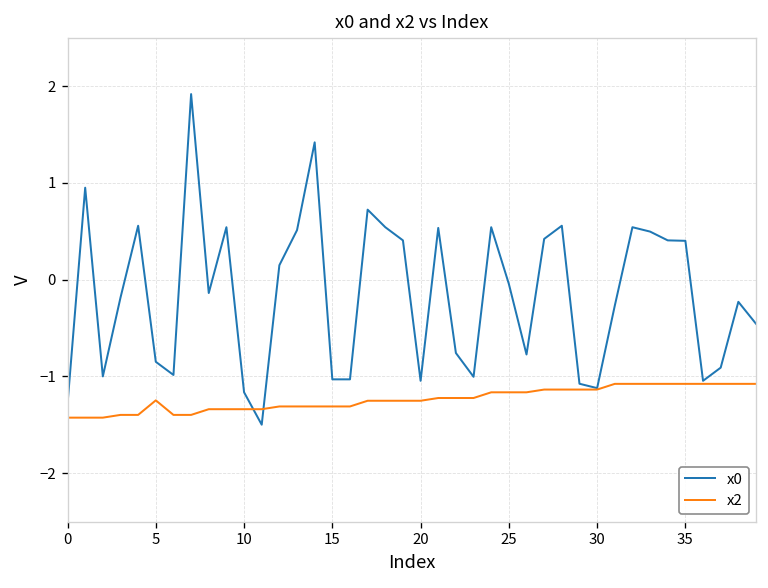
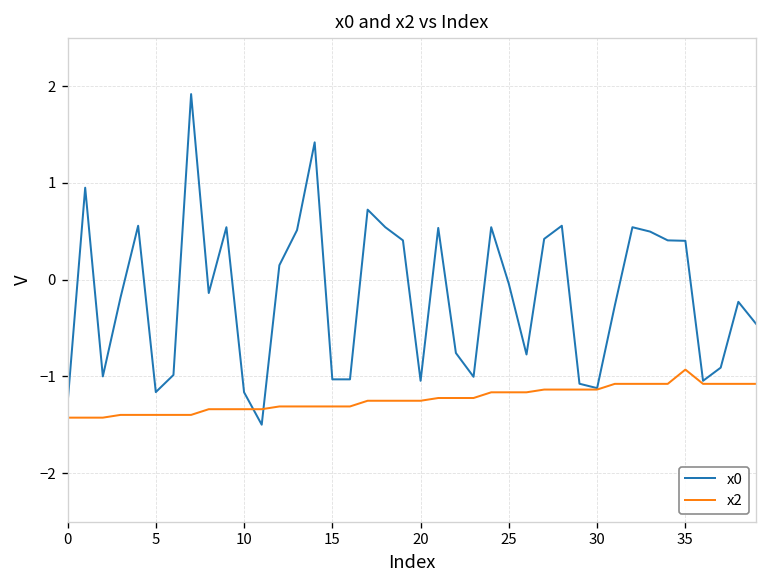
  {
    "x0": {
      "0": -1.3,
-     "5": -0.8,
+     "5": -1.2,
      "10": -1.2,
      "15": -1.0,
      "20": -1.0,
      "25": 0.0,
      "35": 0.4
    },
    "x2": {
      "0": -1.4,
-     "5": -1.2,
+     "5": -1.4,
      "10": -1.3,
      "15": -1.3,
      "20": -1.3,
      "25": -1.2,
-     "35": -1.1
+     "35": -0.9
    }
  }
